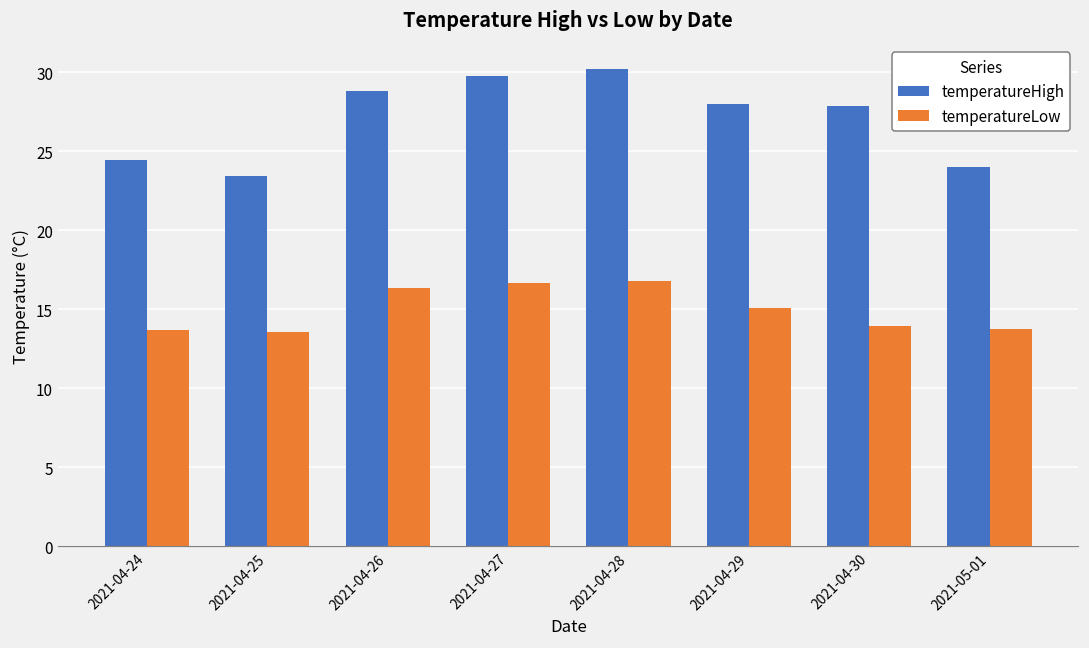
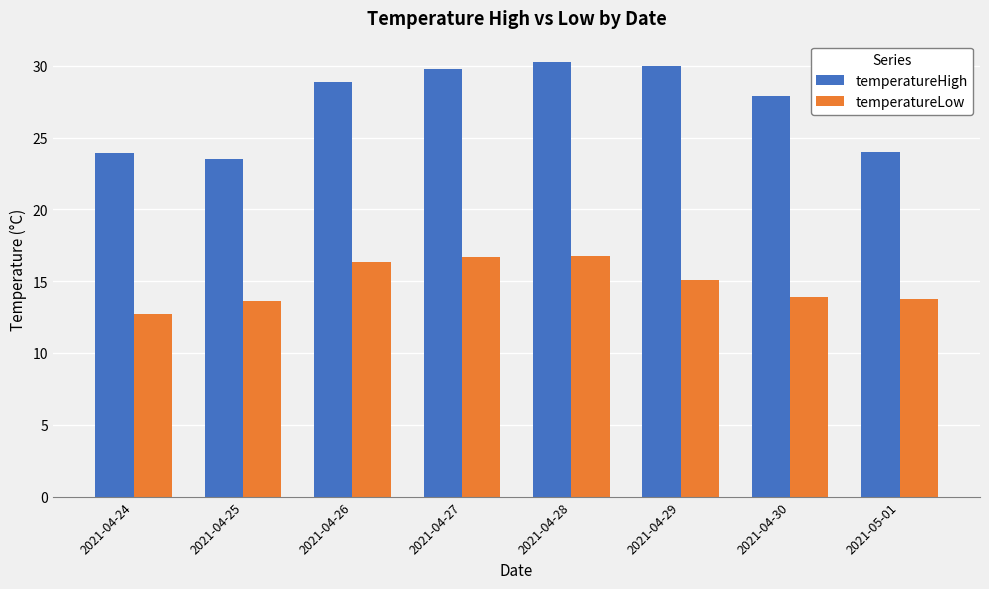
  {
    "temperatureHigh": {
-     "2021-04-24": 24.5,
+     "2021-04-24": 23.9,
      "2021-04-25": 23.5,
      "2021-04-26": 28.8,
      "2021-04-27": 29.8,
      "2021-04-28": 30.2,
-     "2021-04-29": 28.0,
+     "2021-04-29": 30.0,
      "2021-04-30": 27.9,
      "2021-05-01": 24.0
    },
    "temperatureLow": {
-     "2021-04-24": 13.7,
+     "2021-04-24": 12.7,
      "2021-04-25": 13.6,
      "2021-04-26": 16.4,
      "2021-04-27": 16.7,
      "2021-04-28": 16.8,
      "2021-04-29": 15.1,
      "2021-04-30": 13.9,
      "2021-05-01": 13.7
    }
  }
